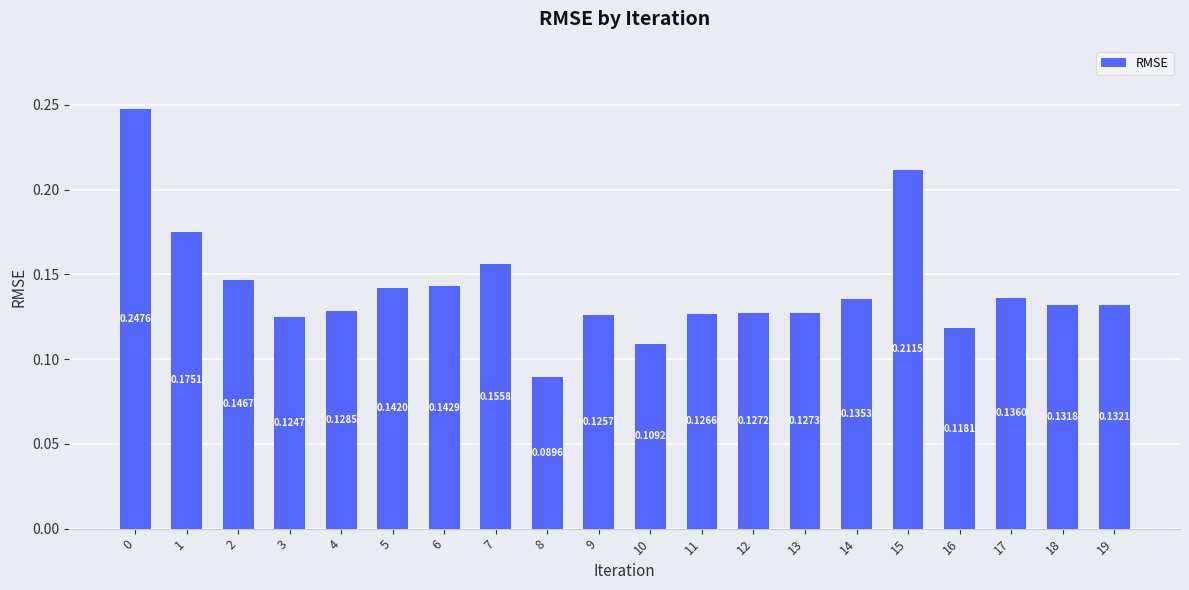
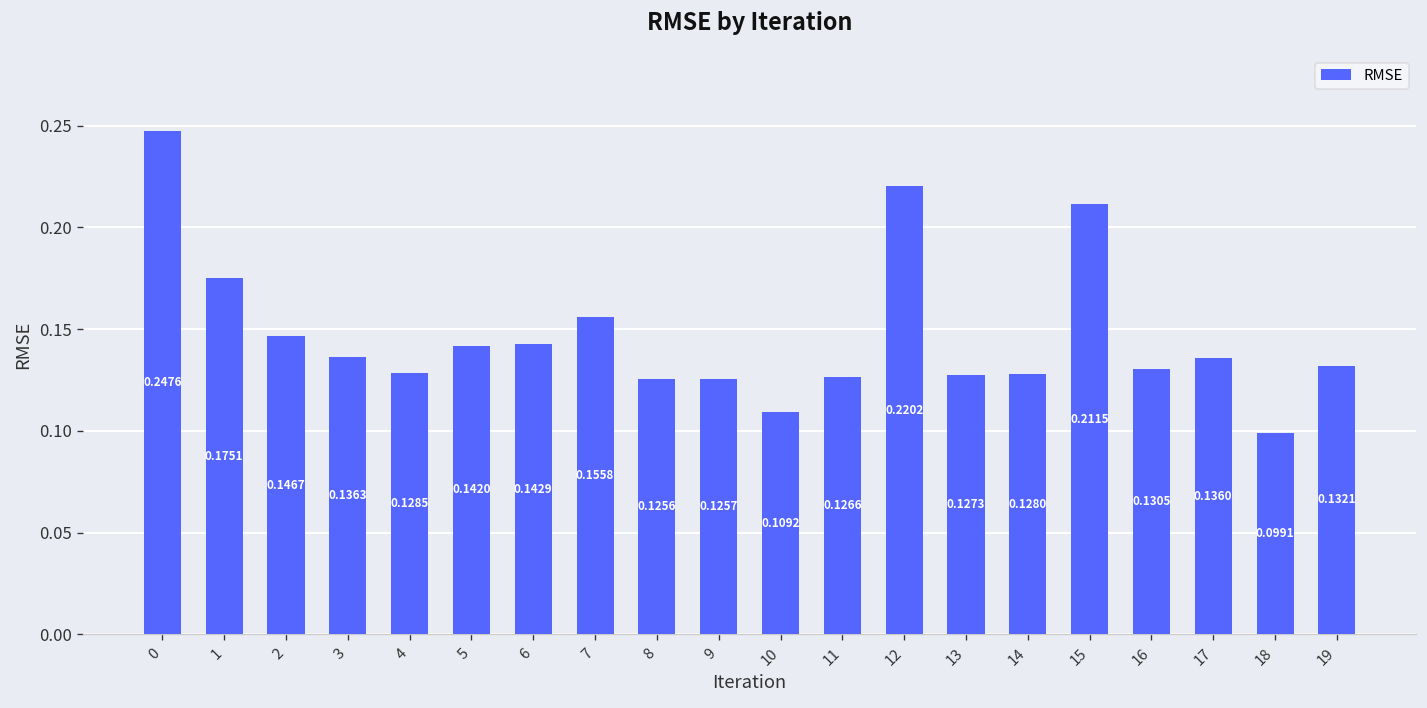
  {
    "0": 0.2476,
    "1": 0.1751,
    "2": 0.1467,
-   "3": 0.1247,
+   "3": 0.1363,
    "4": 0.1285,
    "5": 0.1420,
    "6": 0.1429,
    "7": 0.1558,
-   "8": 0.0896,
+   "8": 0.1256,
    "9": 0.1257,
    "10": 0.1092,
    "11": 0.1266,
-   "12": 0.1272,
+   "12": 0.2202,
    "13": 0.1273,
-   "14": 0.1353,
+   "14": 0.1280,
    "15": 0.2115,
-   "16": 0.1181,
+   "16": 0.1305,
    "17": 0.1360,
-   "18": 0.1318,
+   "18": 0.0991,
    "19": 0.1321
  }
